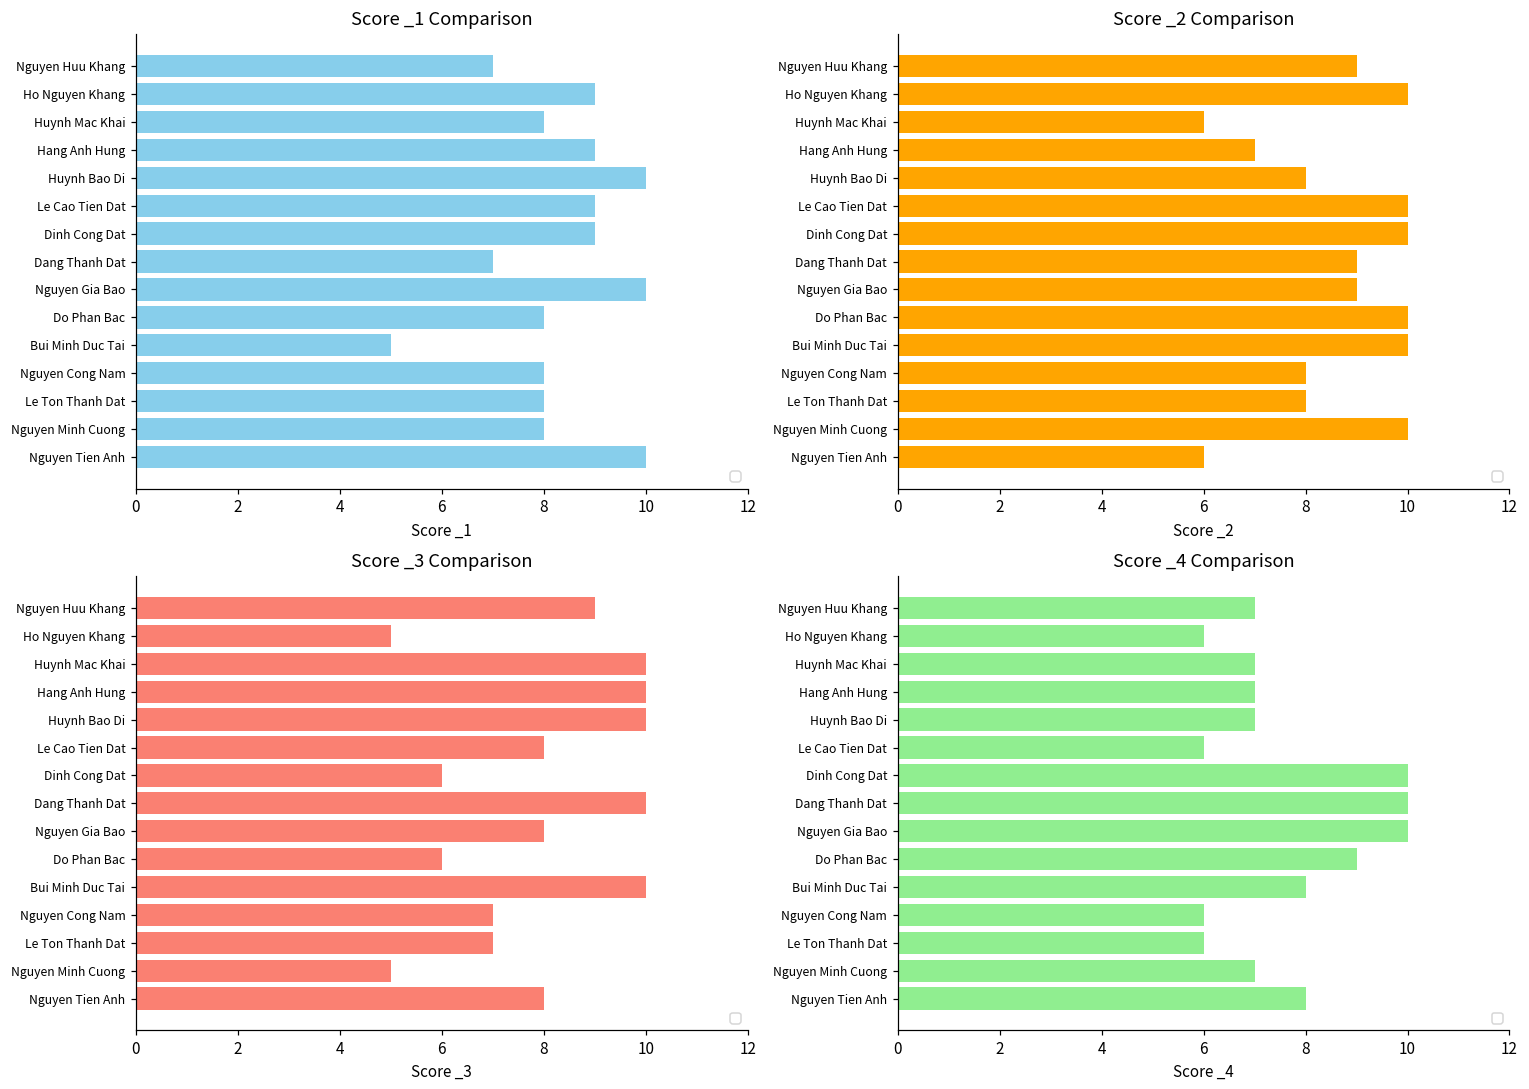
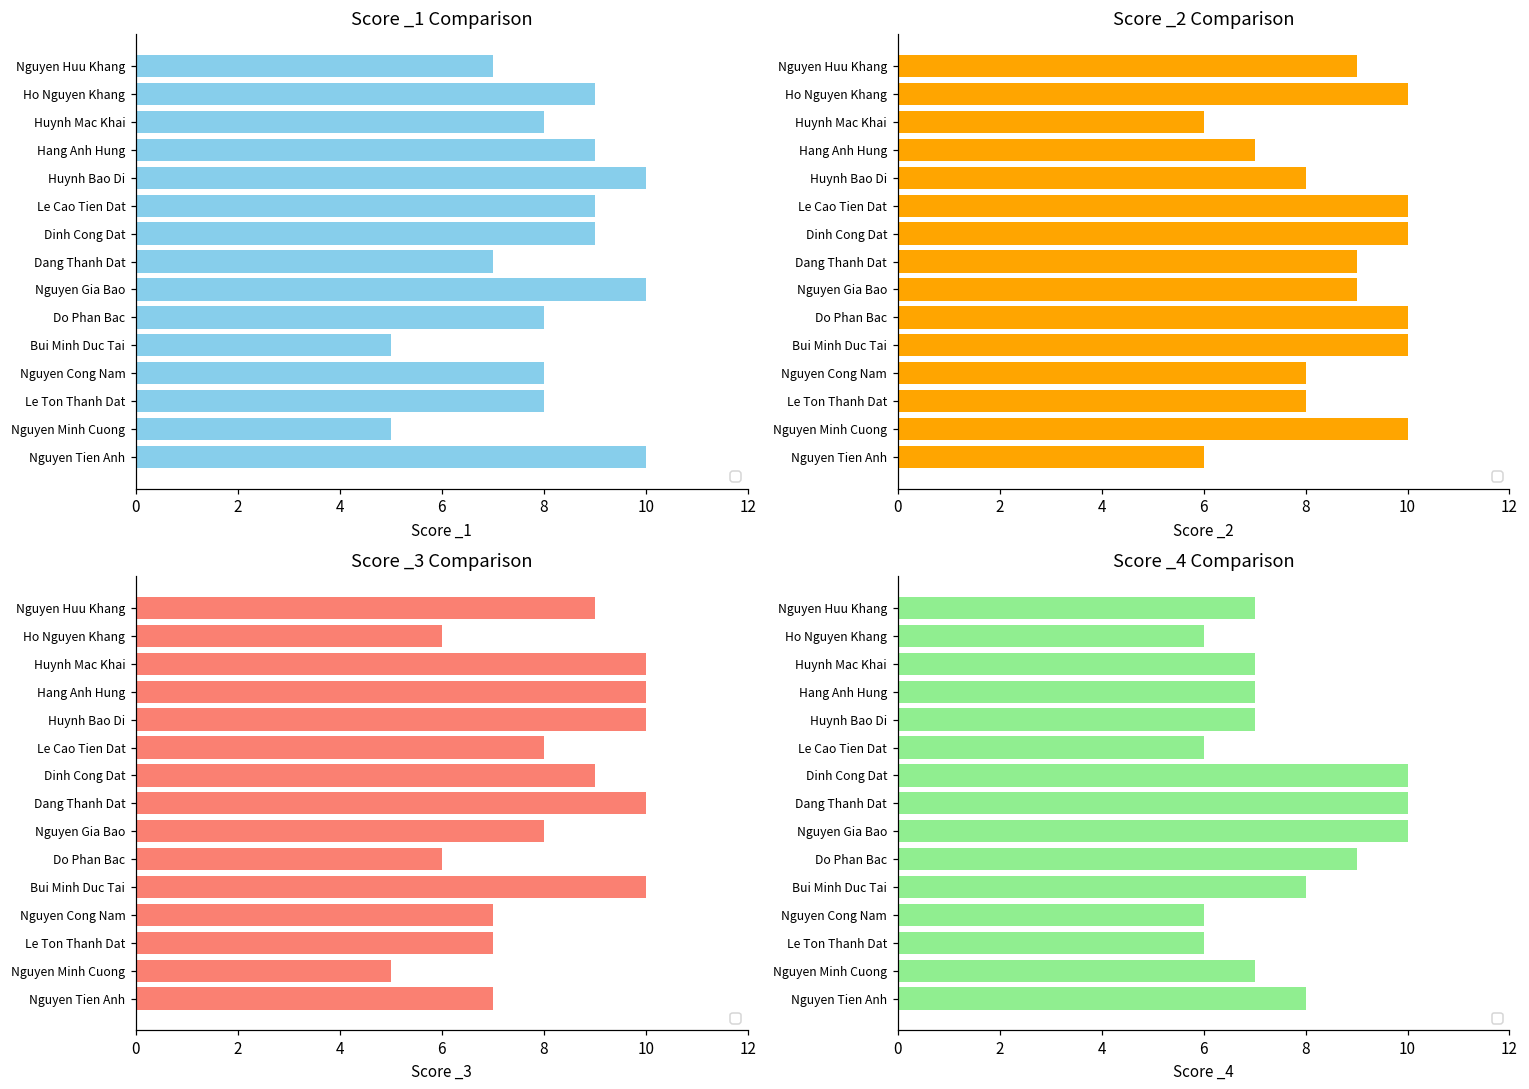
  {
    "Score _1 Comparison": {
      "Nguyen Huu Khang": 7,
      "Ho Nguyen Khang": 9,
      "Huynh Mac Khai": 8,
      "Hang Anh Hung": 9,
      "Huynh Bao Di": 10,
      "Le Cao Tien Dat": 9,
      "Dinh Cong Dat": 9,
      "Dang Thanh Dat": 7,
      "Nguyen Gia Bao": 10,
      "Do Phan Bac": 8,
      "Bui Minh Duc Tai": 5,
      "Nguyen Cong Nam": 8,
      "Le Ton Thanh Dat": 8,
-     "Nguyen Minh Cuong": 8,
+     "Nguyen Minh Cuong": 5,
      "Nguyen Tien Anh": 10
    },
    "Score _2 Comparison": {
      "Nguyen Huu Khang": 9.0,
      "Ho Nguyen Khang": 10.0,
      "Huynh Mac Khai": 6.0,
      "Hang Anh Hung": 7.0,
      "Huynh Bao Di": 8.0,
      "Le Cao Tien Dat": 10.0,
      "Dinh Cong Dat": 10.0,
      "Dang Thanh Dat": 9.0,
      "Nguyen Gia Bao": 9.0,
      "Do Phan Bac": 10.0,
      "Bui Minh Duc Tai": 10.0,
      "Nguyen Cong Nam": 8.0,
      "Le Ton Thanh Dat": 8.0,
      "Nguyen Minh Cuong": 10.0,
      "Nguyen Tien Anh": 6.0
    },
    "Score _3 Comparison": {
      "Nguyen Huu Khang": 9,
-     "Ho Nguyen Khang": 5,
+     "Ho Nguyen Khang": 6,
      "Huynh Mac Khai": 10,
      "Hang Anh Hung": 10,
      "Huynh Bao Di": 10,
      "Le Cao Tien Dat": 8,
-     "Dinh Cong Dat": 6,
+     "Dinh Cong Dat": 9,
      "Dang Thanh Dat": 10,
      "Nguyen Gia Bao": 8,
      "Do Phan Bac": 6,
      "Bui Minh Duc Tai": 10,
      "Nguyen Cong Nam": 7,
      "Le Ton Thanh Dat": 7,
      "Nguyen Minh Cuong": 5,
-     "Nguyen Tien Anh": 8
+     "Nguyen Tien Anh": 7
    },
    "Score _4 Comparison": {
      "Nguyen Huu Khang": 7.0,
      "Ho Nguyen Khang": 6.0,
      "Huynh Mac Khai": 7.0,
      "Hang Anh Hung": 7.0,
      "Huynh Bao Di": 7.0,
      "Le Cao Tien Dat": 6.0,
      "Dinh Cong Dat": 10.0,
      "Dang Thanh Dat": 10.0,
      "Nguyen Gia Bao": 10.0,
      "Do Phan Bac": 9.0,
      "Bui Minh Duc Tai": 8.0,
      "Nguyen Cong Nam": 6.0,
      "Le Ton Thanh Dat": 6.0,
      "Nguyen Minh Cuong": 7.0,
      "Nguyen Tien Anh": 8.0
    }
  }
